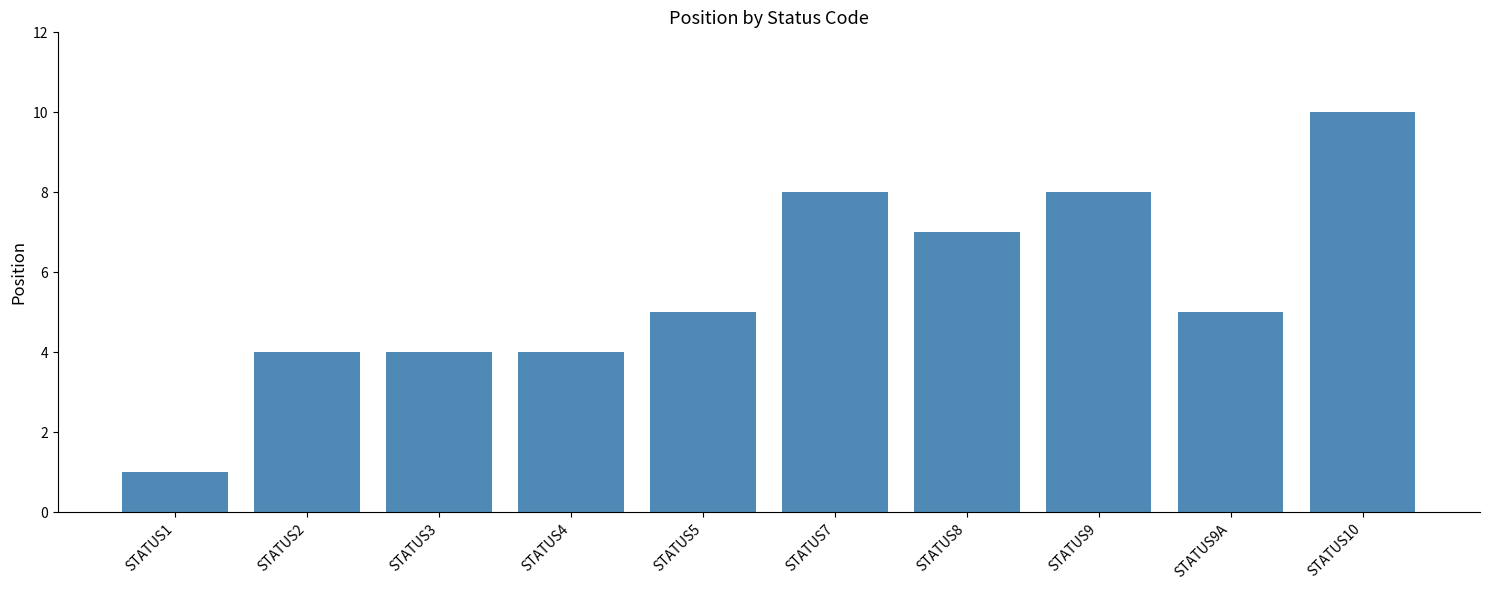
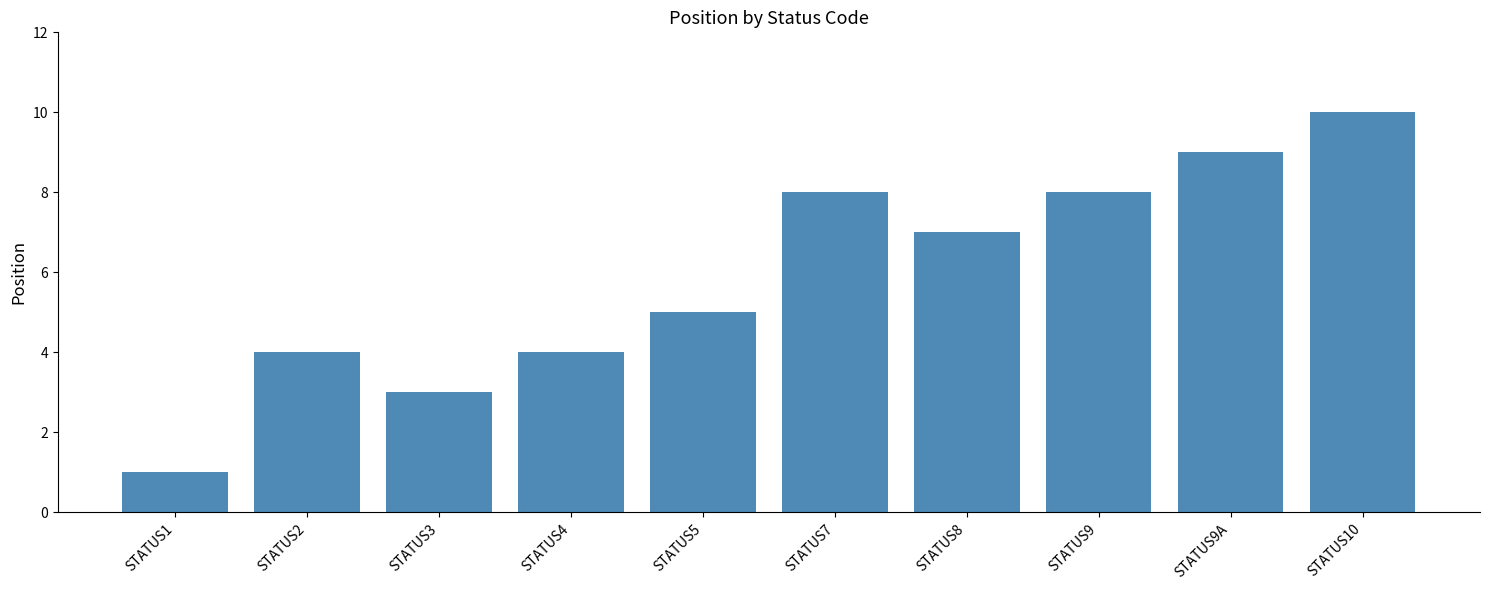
  {
    "STATUS1": 1,
    "STATUS2": 4,
-   "STATUS3": 4,
+   "STATUS3": 3,
    "STATUS4": 4,
    "STATUS5": 5,
    "STATUS7": 8,
    "STATUS8": 7,
    "STATUS9": 8,
-   "STATUS9A": 5,
+   "STATUS9A": 9,
    "STATUS10": 10
  }
